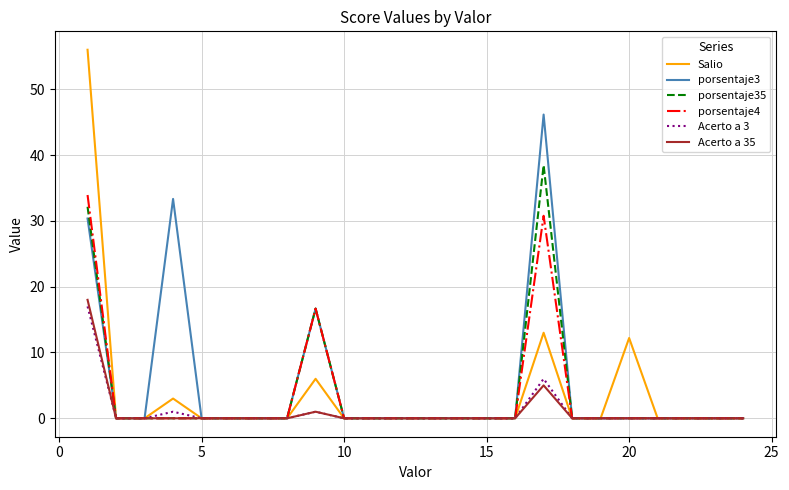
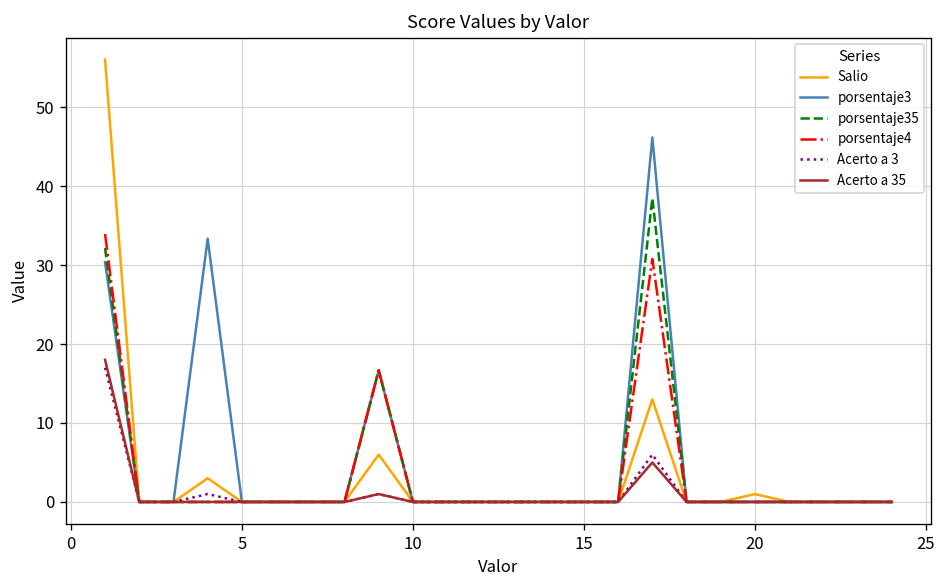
  {
    "Salio": {
-     "20": 12
+     "20": 1
    }
  }
